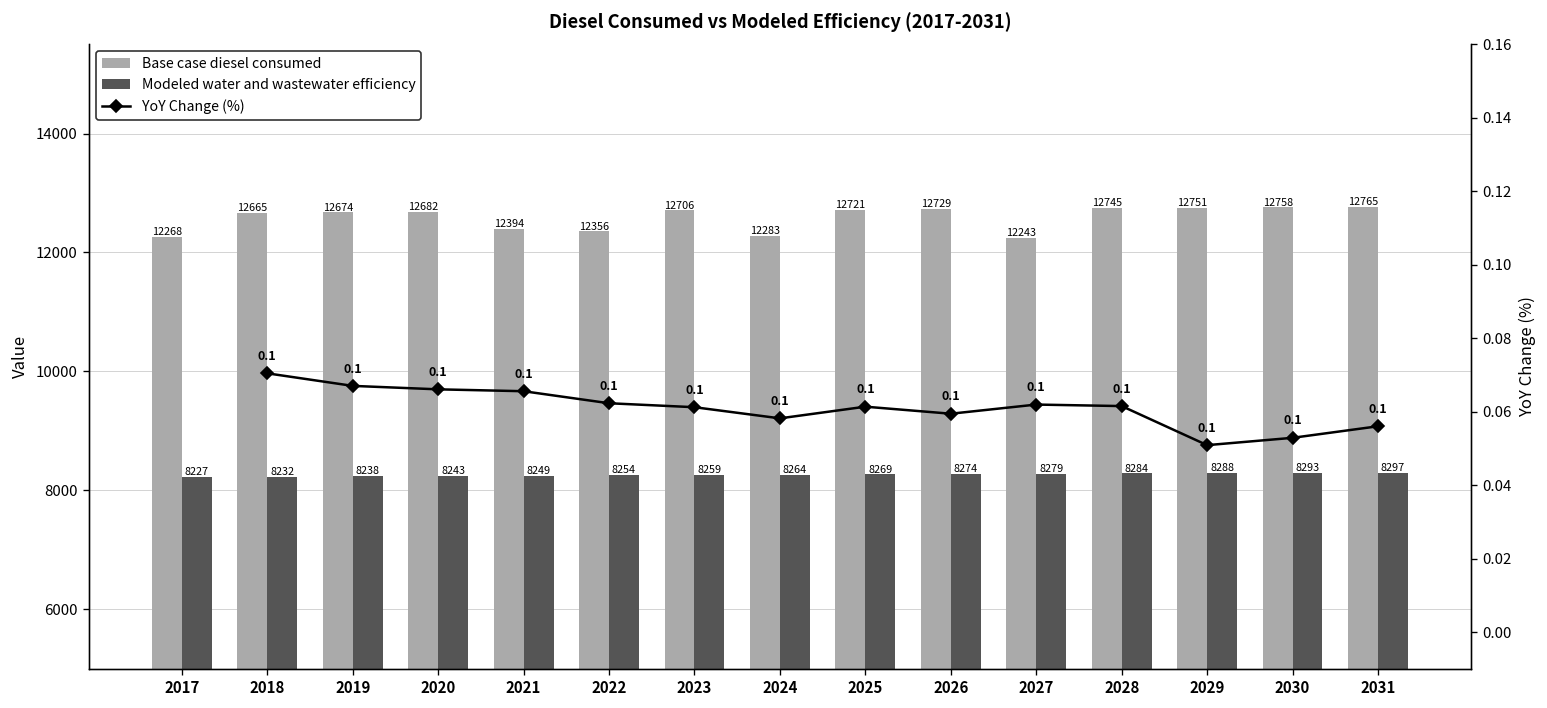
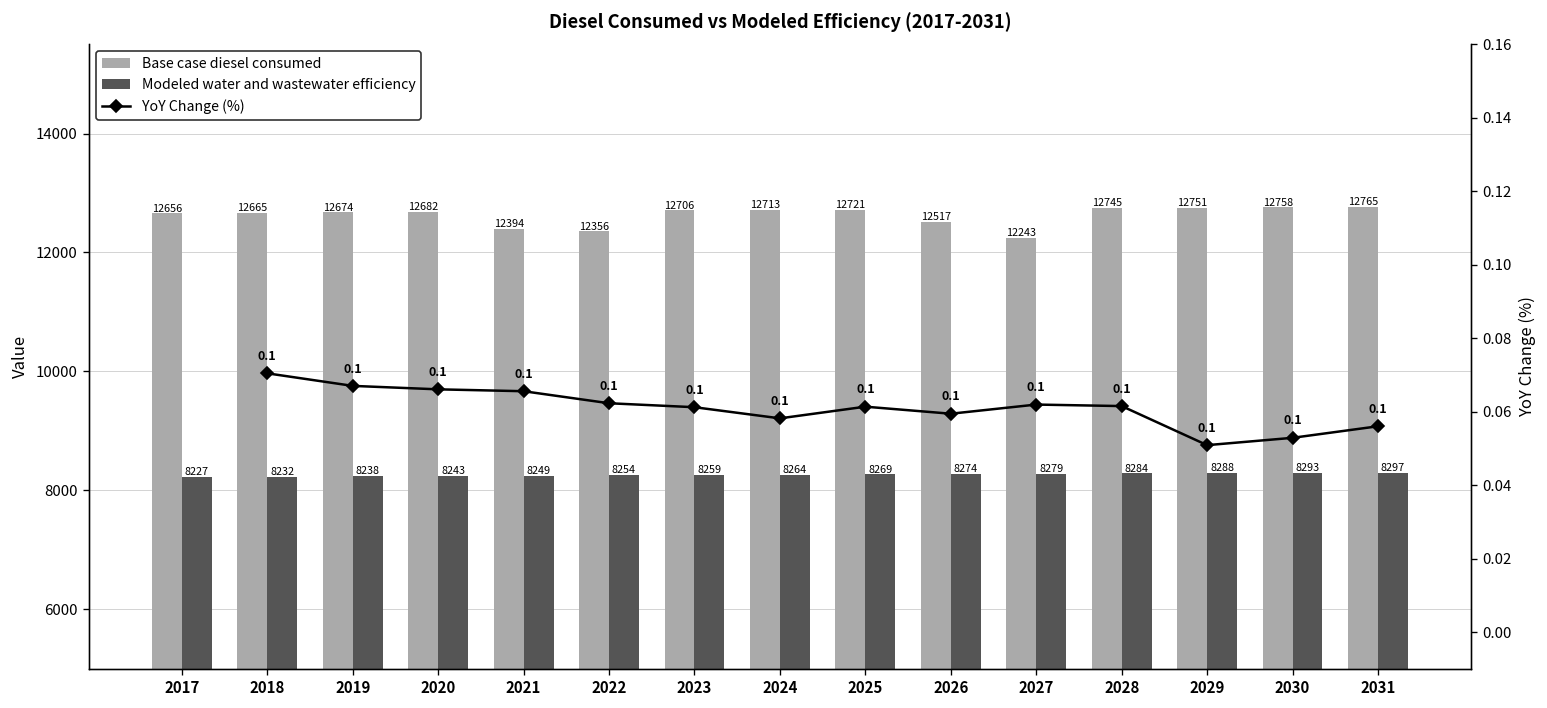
  {
    "Base case diesel consumed": {
-     "2017": 12268,
+     "2017": 12656,
      "2018": 12665,
      "2019": 12674,
      "2020": 12682,
      "2021": 12394,
      "2022": 12356,
      "2023": 12706,
-     "2024": 12283,
+     "2024": 12713,
      "2025": 12721,
-     "2026": 12729,
+     "2026": 12517,
      "2027": 12243,
      "2028": 12745,
      "2029": 12751,
      "2030": 12758,
      "2031": 12765
    },
    "Modeled water and wastewater efficiency": {
      "2017": 8227,
      "2018": 8232,
      "2019": 8238,
      "2020": 8243,
      "2021": 8249,
      "2022": 8254,
      "2023": 8259,
      "2024": 8264,
      "2025": 8269,
      "2026": 8274,
      "2027": 8279,
      "2028": 8284,
      "2029": 8288,
      "2030": 8293,
      "2031": 8297
    },
    "YoY Change (%)": {
      "2018": 0.1,
      "2019": 0.1,
      "2020": 0.1,
      "2021": 0.1,
      "2022": 0.1,
      "2023": 0.1,
      "2024": 0.1,
      "2025": 0.1,
      "2026": 0.1,
      "2027": 0.1,
      "2028": 0.1,
      "2029": 0.1,
      "2030": 0.1,
      "2031": 0.1
    }
  }
